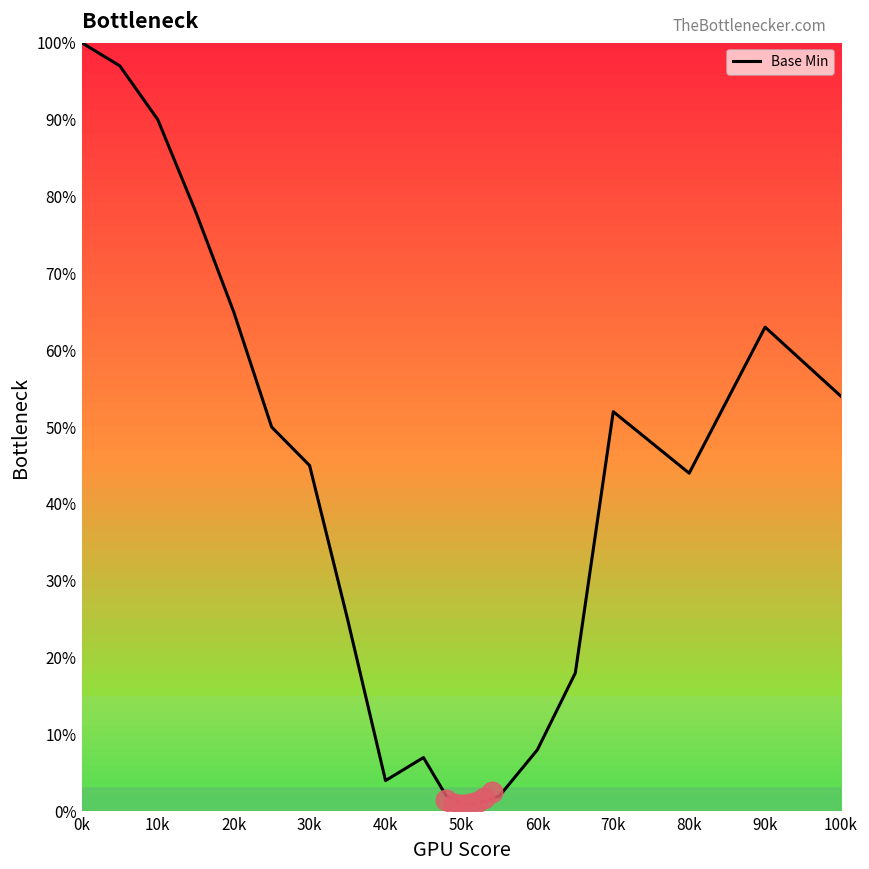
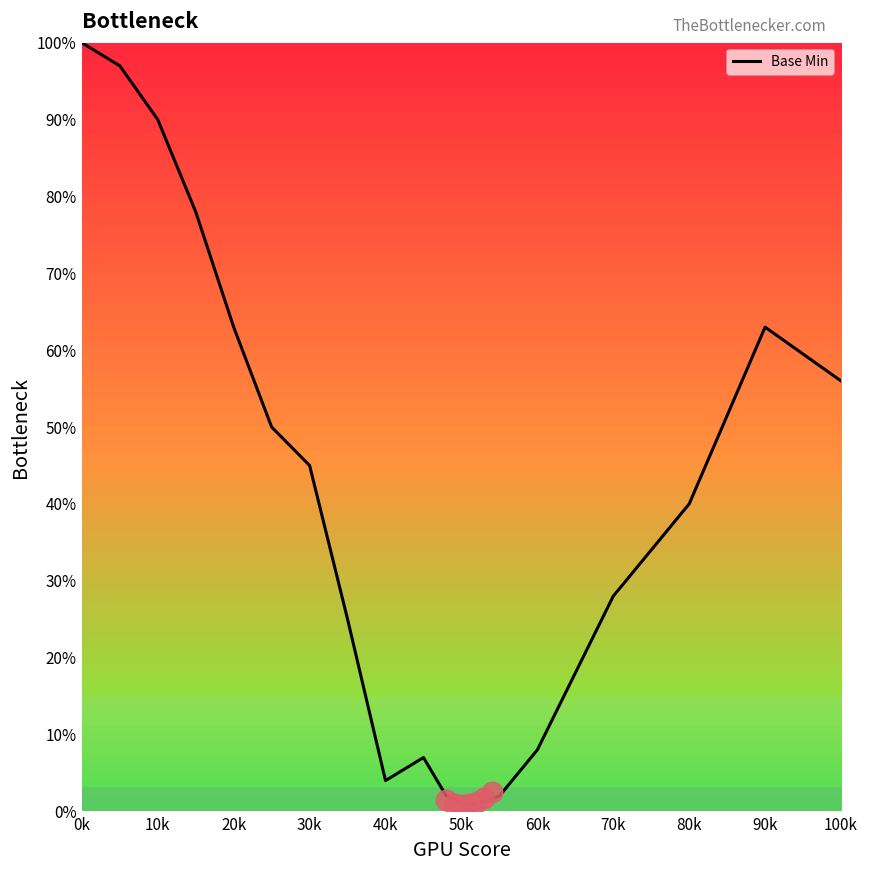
  {
    "Base Min": {
      "0k": "100%",
      "10k": "90%",
-     "20k": "65%",
+     "20k": "63%",
      "30k": "45%",
      "40k": "4%",
      "60k": "8%",
-     "70k": "52%",
-     "80k": "44%",
+     "70k": "28%",
+     "80k": "40%",
      "90k": "63%",
-     "100k": "54%"
+     "100k": "56%"
    }
  }
